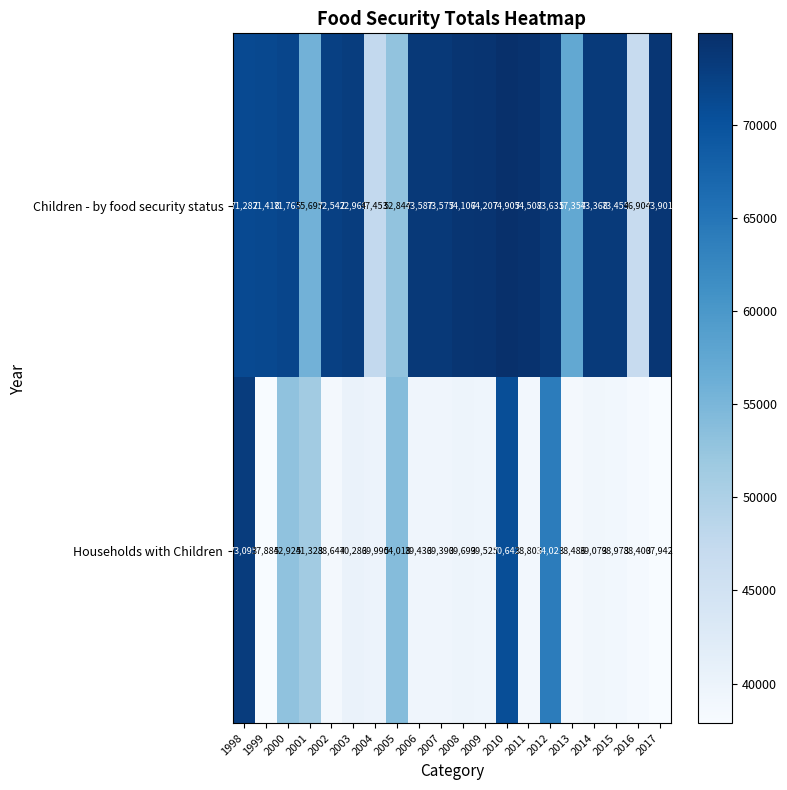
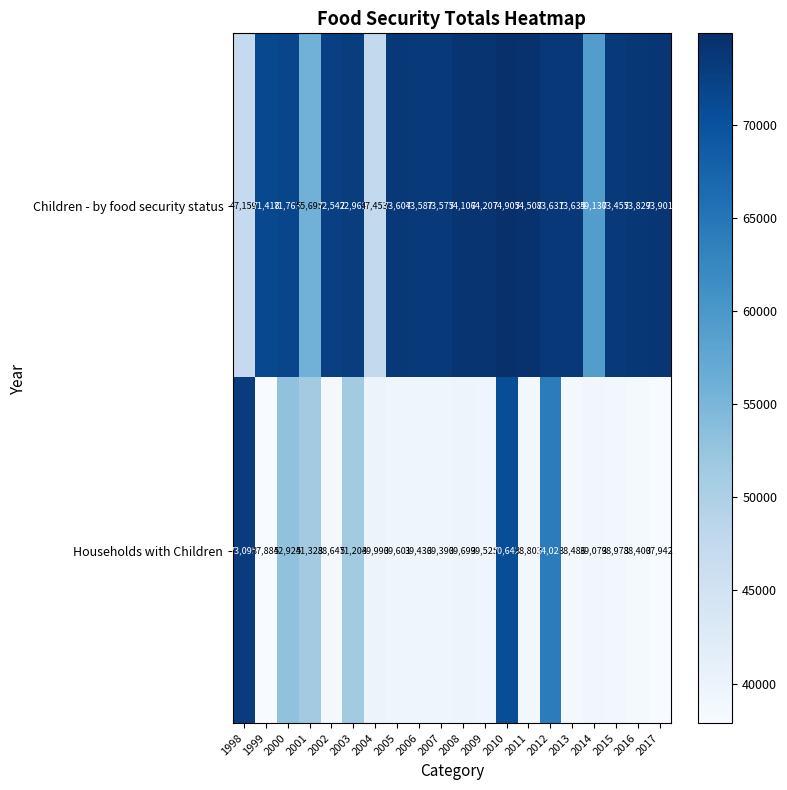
  {
    "Children - by food security status": {
-     "1998": "71,282",
-     "2005": "52,844",
-     "2013": "57,354",
-     "2014": "73,368",
-     "2016": "46,904"
+     "1998": "47,159",
+     "2005": "73,604",
+     "2013": "73,634",
+     "2014": "59,130",
+     "2016": "73,829"
    },
    "Households with Children": {
-     "2003": "40,286",
-     "2005": "54,018"
+     "2003": "51,204",
+     "2005": "39,601"
    }
  }
